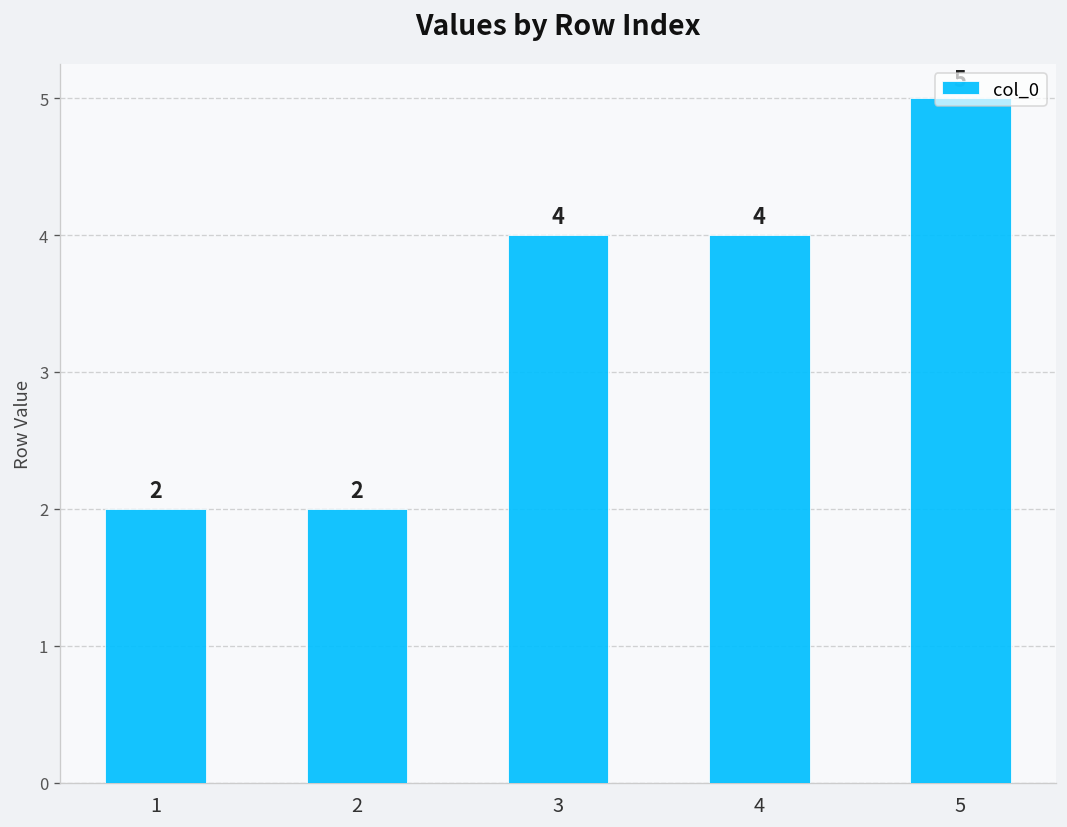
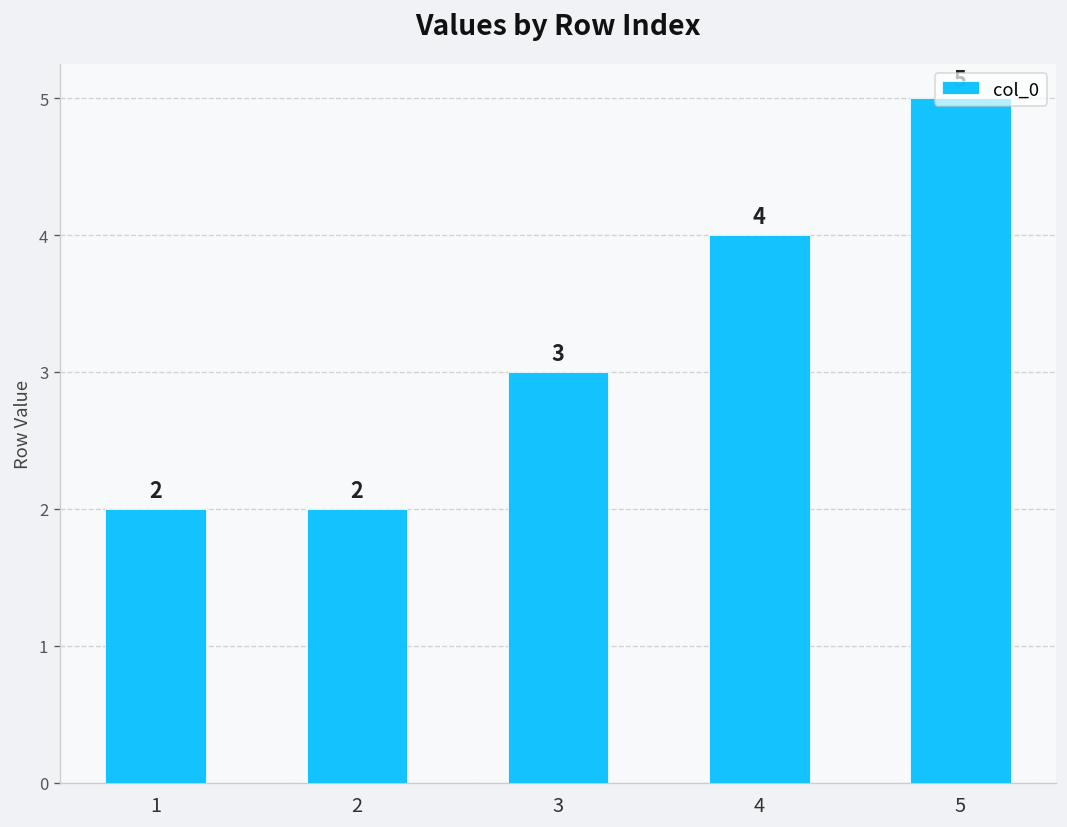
  {
    "1": 2,
    "2": 2,
-   "3": 4,
+   "3": 3,
    "4": 4
  }
